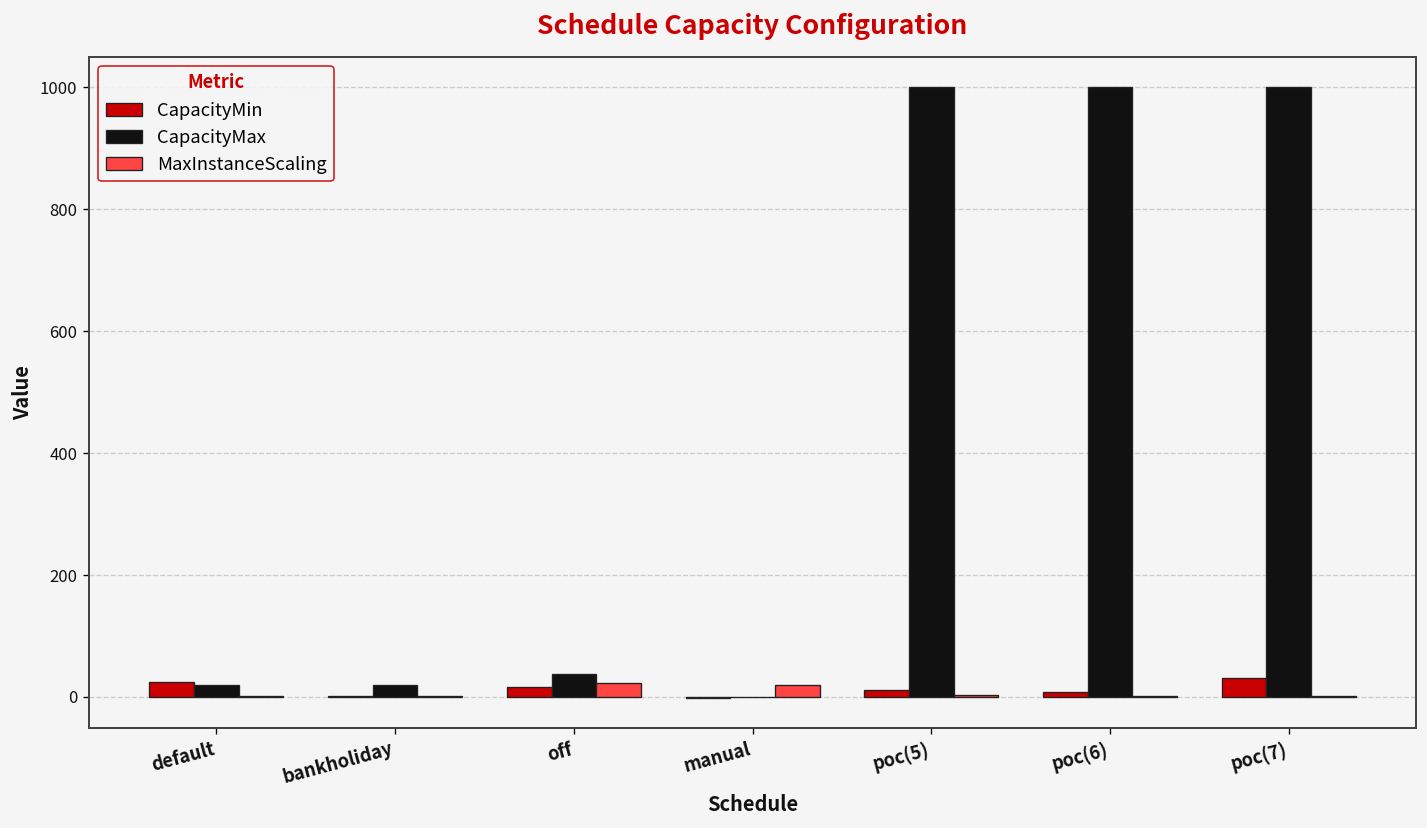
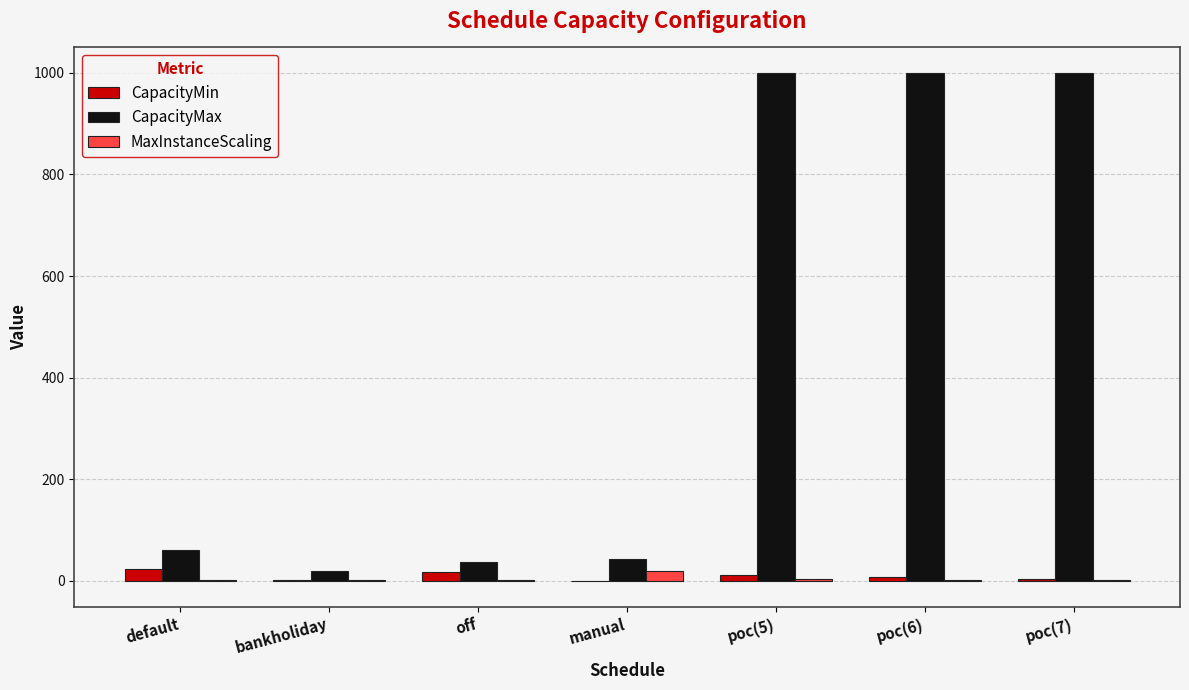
  {
    "CapacityMin": {
      "default": 20,
      "off": 20,
      "poc(5)": 10,
      "poc(6)": 10,
-     "poc(7)": 30
+     "poc(7)": 0
    },
    "CapacityMax": {
-     "default": 20,
+     "default": 60,
      "bankholiday": 20,
      "off": 40,
-     "manual": 0,
+     "manual": 40,
      "poc(5)": 1000,
      "poc(6)": 1000,
      "poc(7)": 1000
    },
    "MaxInstanceScaling": {
-     "off": 20,
+     "off": 0,
      "manual": 20
    }
  }
